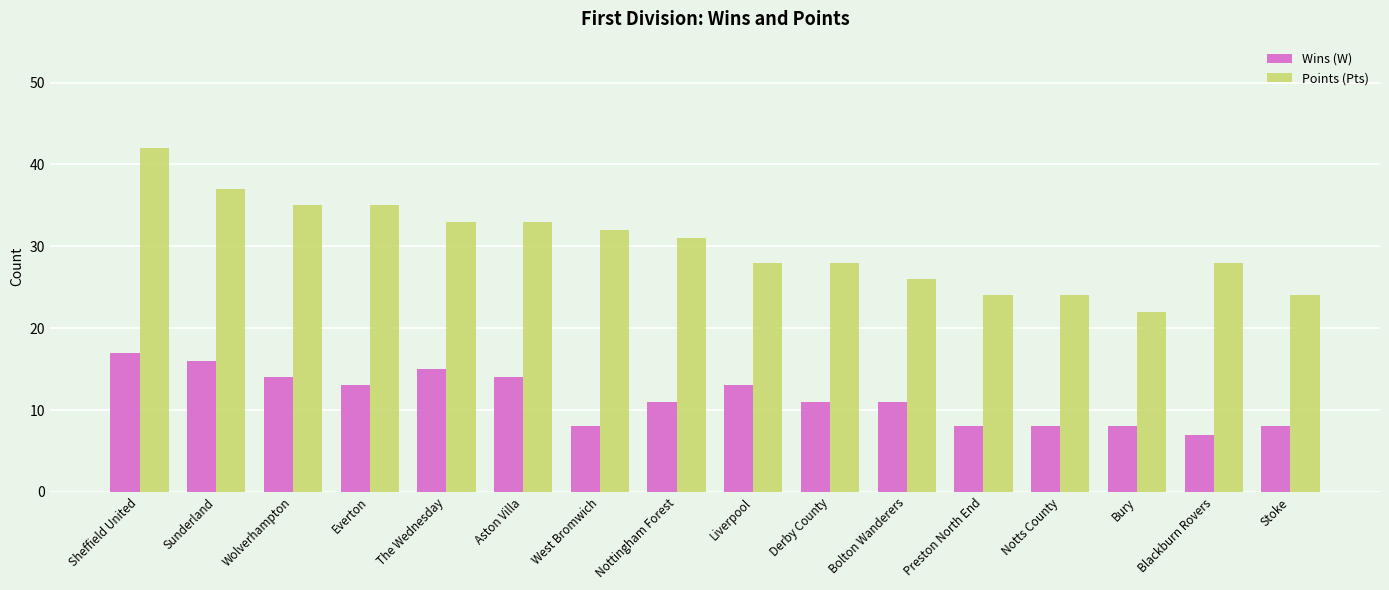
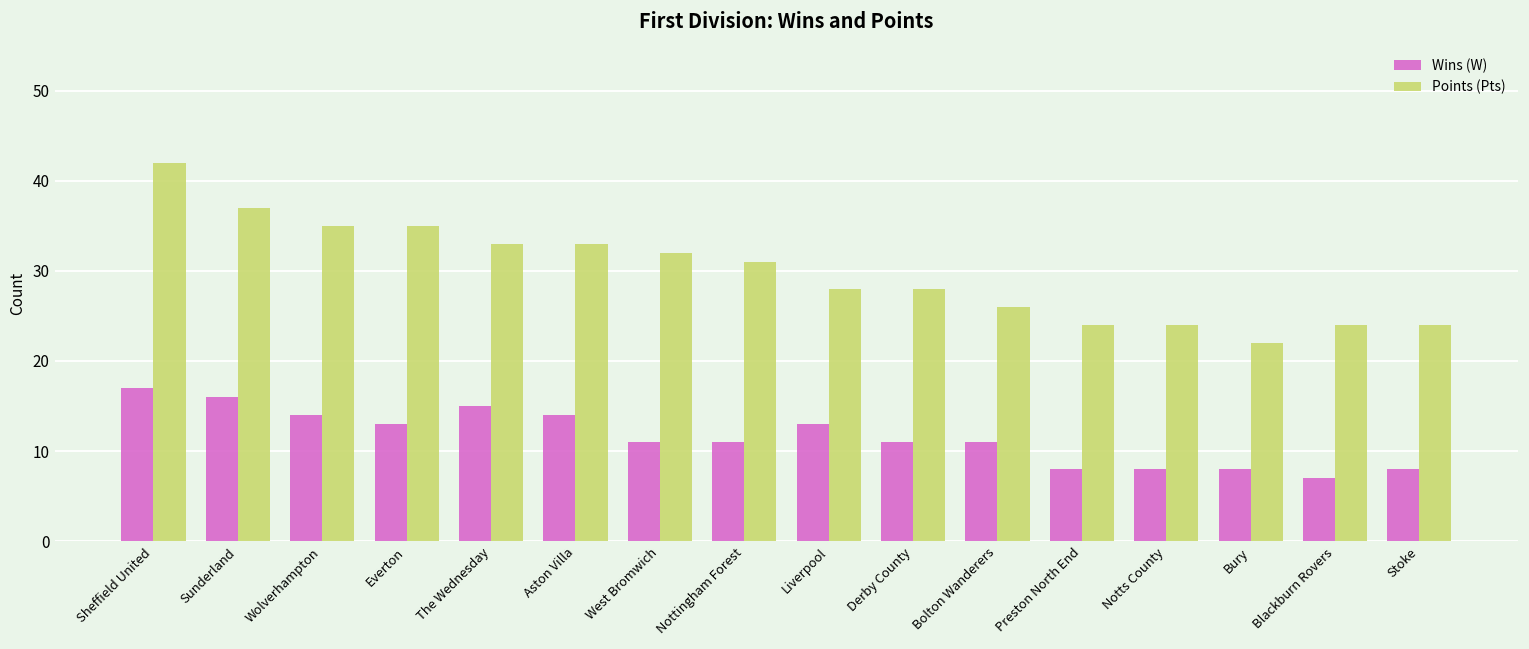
  {
    "Wins (W)": {
      "Sheffield United": 17,
      "Sunderland": 16,
      "Wolverhampton": 14,
      "Everton": 13,
      "The Wednesday": 15,
      "Aston Villa": 14,
-     "West Bromwich": 8,
+     "West Bromwich": 11,
      "Nottingham Forest": 11,
      "Liverpool": 13,
      "Derby County": 11,
      "Bolton Wanderers": 11,
      "Preston North End": 8,
      "Notts County": 8,
      "Bury": 8,
      "Blackburn Rovers": 7,
      "Stoke": 8
    },
    "Points (Pts)": {
      "Sheffield United": 42,
      "Sunderland": 37,
      "Wolverhampton": 35,
      "Everton": 35,
      "The Wednesday": 33,
      "Aston Villa": 33,
      "West Bromwich": 32,
      "Nottingham Forest": 31,
      "Liverpool": 28,
      "Derby County": 28,
      "Bolton Wanderers": 26,
      "Preston North End": 24,
      "Notts County": 24,
      "Bury": 22,
-     "Blackburn Rovers": 28,
+     "Blackburn Rovers": 24,
      "Stoke": 24
    }
  }
